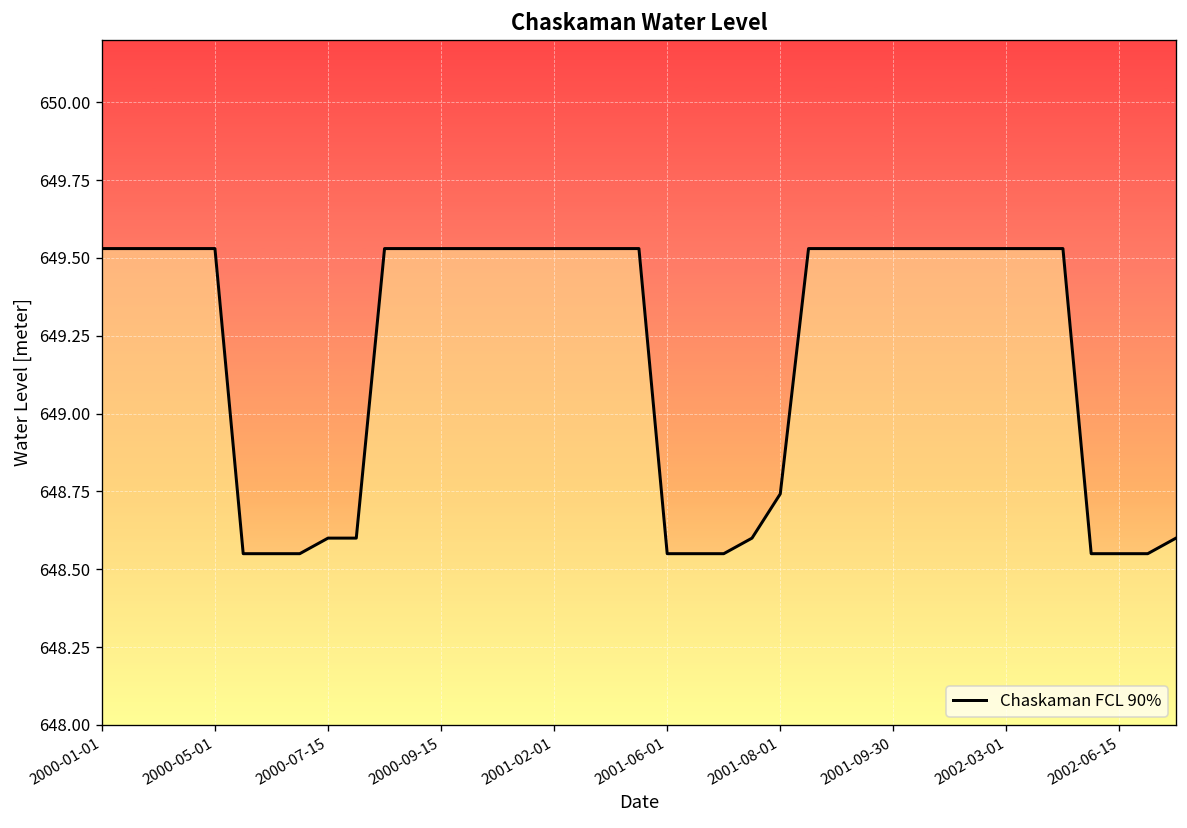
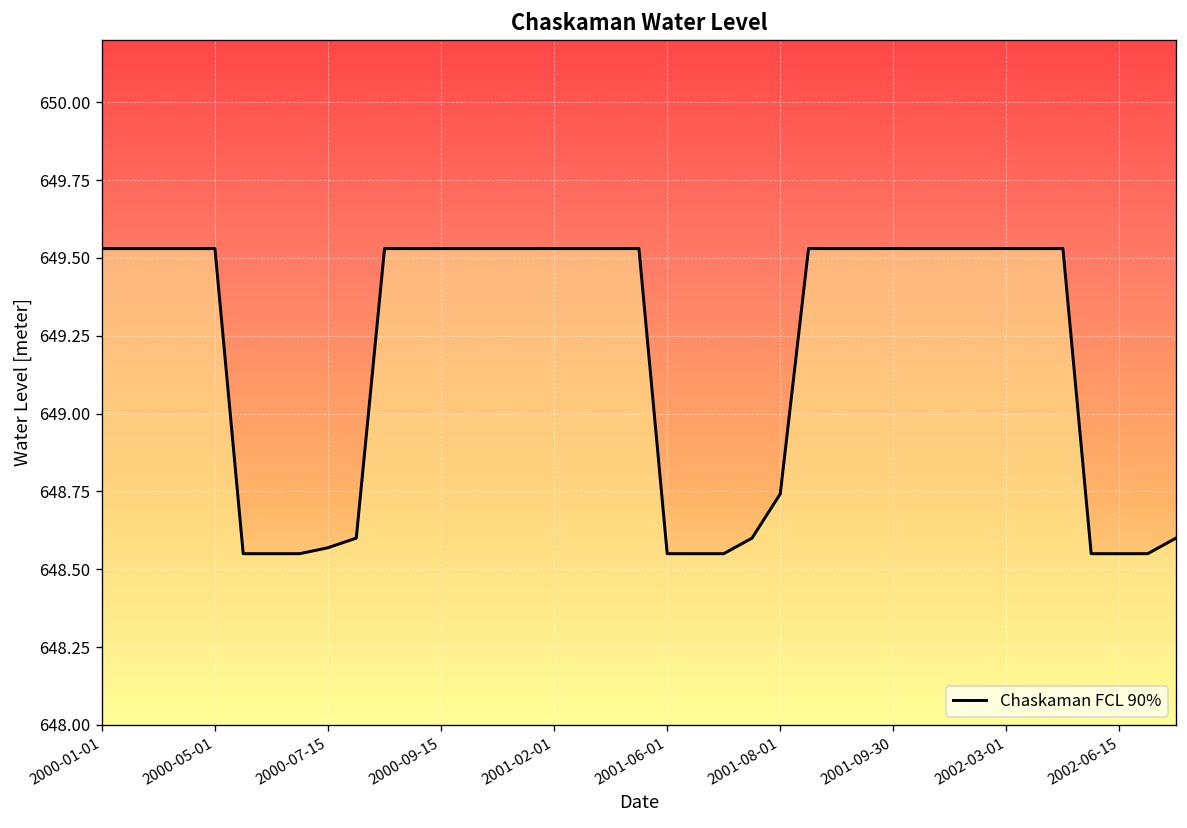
  {
    "2000-01-01": 649.53,
    "2000-05-01": 649.53,
-   "2000-07-15": 648.60,
+   "2000-07-15": 648.57,
    "2000-09-15": 649.53,
    "2001-02-01": 649.53,
    "2001-06-01": 648.55,
    "2001-08-01": 648.74,
    "2001-09-30": 649.53,
    "2002-03-01": 649.53,
    "2002-06-15": 648.55
  }
